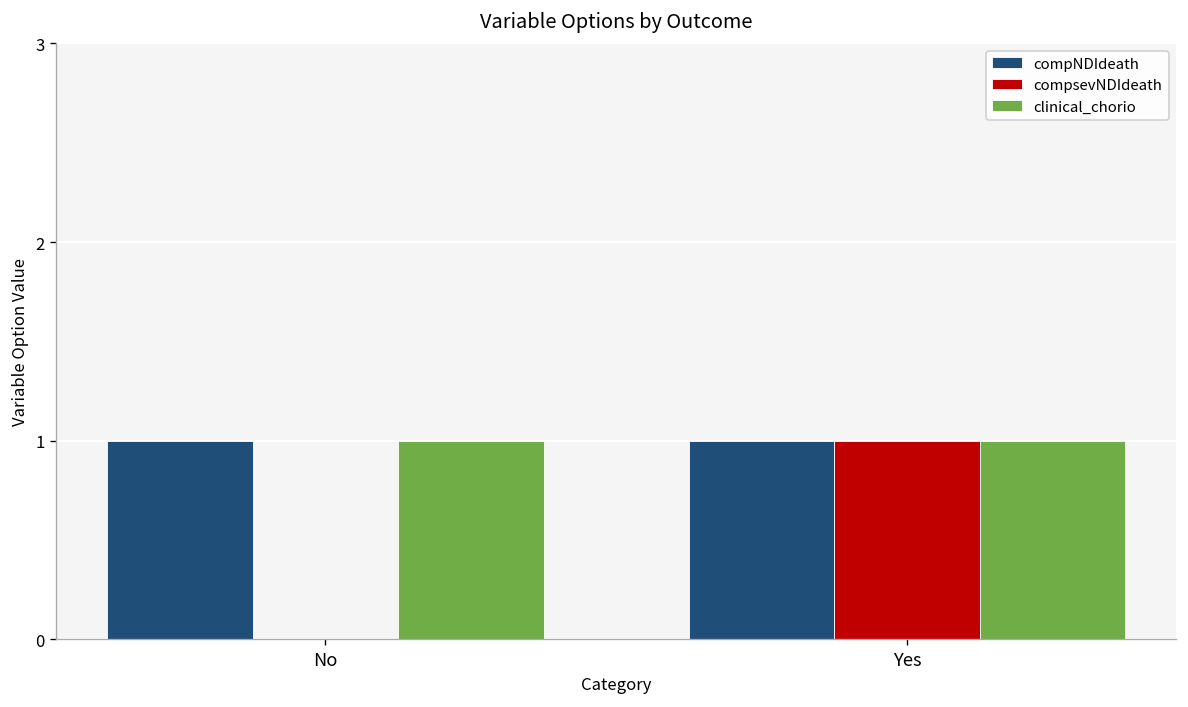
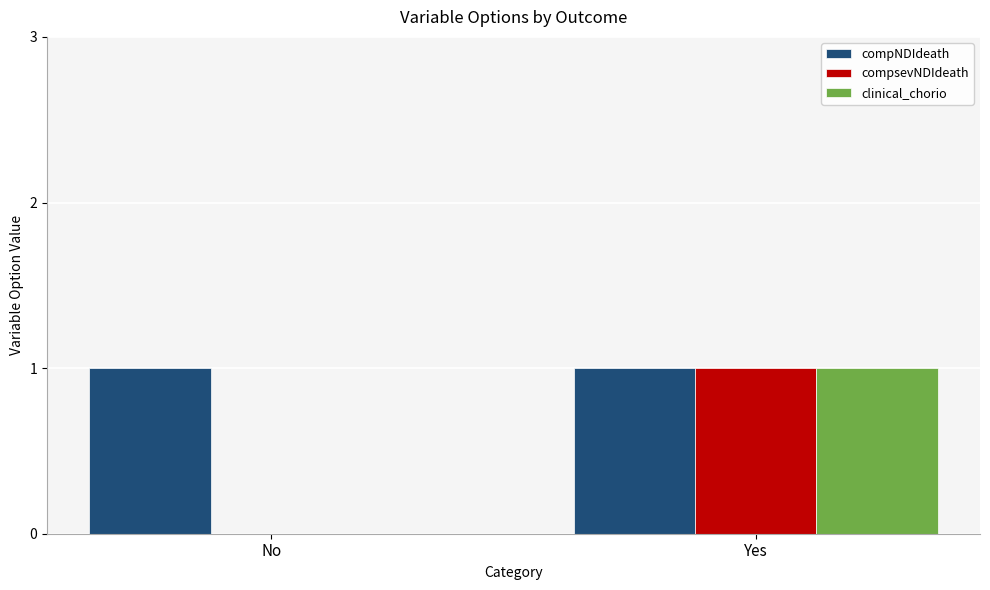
  {
    "compNDIdeath": {
      "No": 1,
      "Yes": 1
    },
    "compsevNDIdeath": {
      "No": 0,
      "Yes": 1
    },
    "clinical_chorio": {
-     "No": 1,
+     "No": 0,
      "Yes": 1
    }
  }
